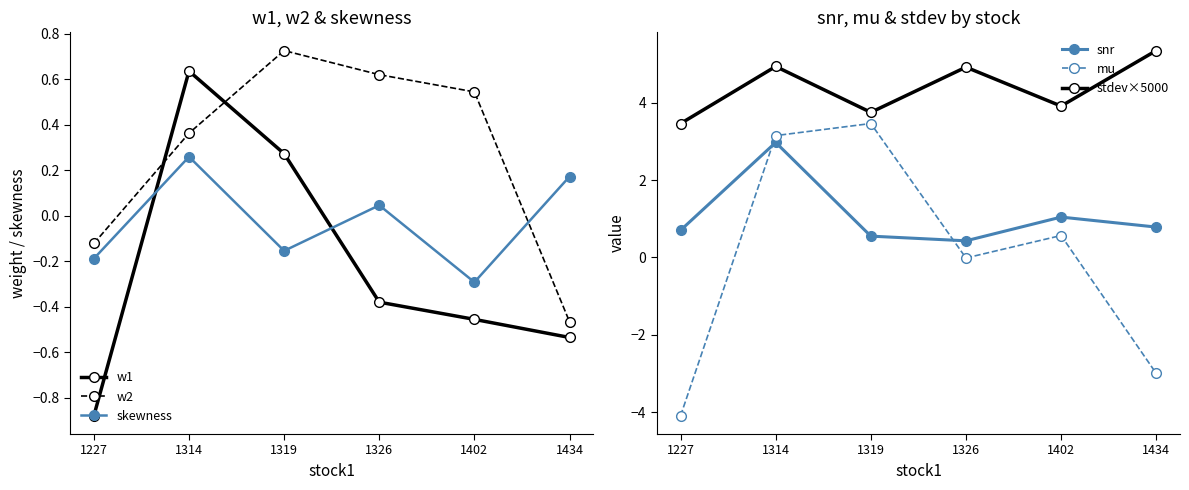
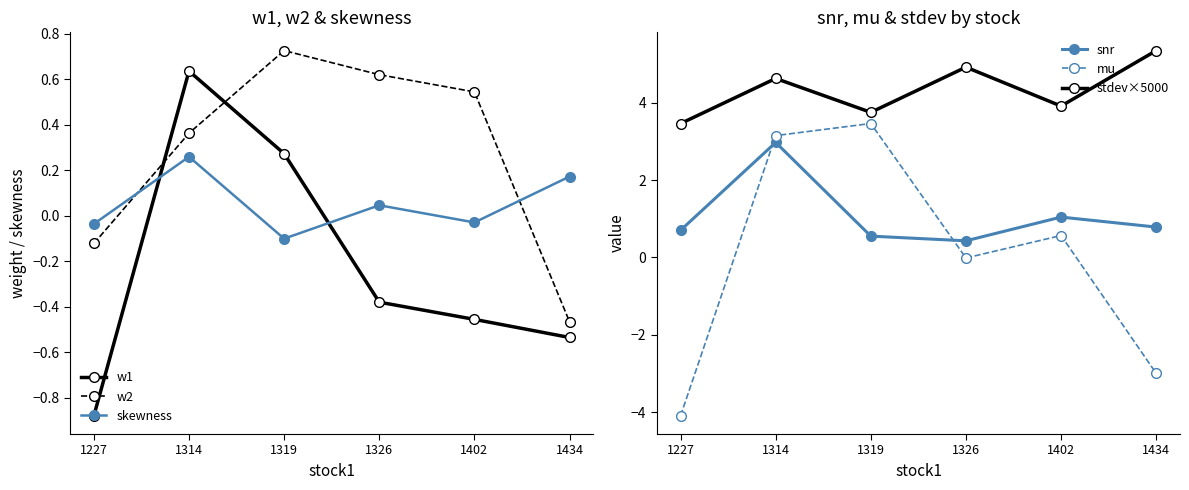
  {
    "w1, w2 & skewness": {
      "skewness": {
-       "1227": -0.19,
+       "1227": -0.04,
        "1314": 0.26,
-       "1319": -0.15,
+       "1319": -0.10,
        "1326": 0.05,
-       "1402": -0.29,
+       "1402": -0.03,
        "1434": 0.17
      }
    },
    "snr, mu & stdev by stock": {
      "stdev×5000": {
        "1227": 3.5,
-       "1314": 4.9,
+       "1314": 4.6,
        "1319": 3.8,
        "1326": 4.9,
        "1402": 3.9,
        "1434": 5.4
      }
    }
  }
